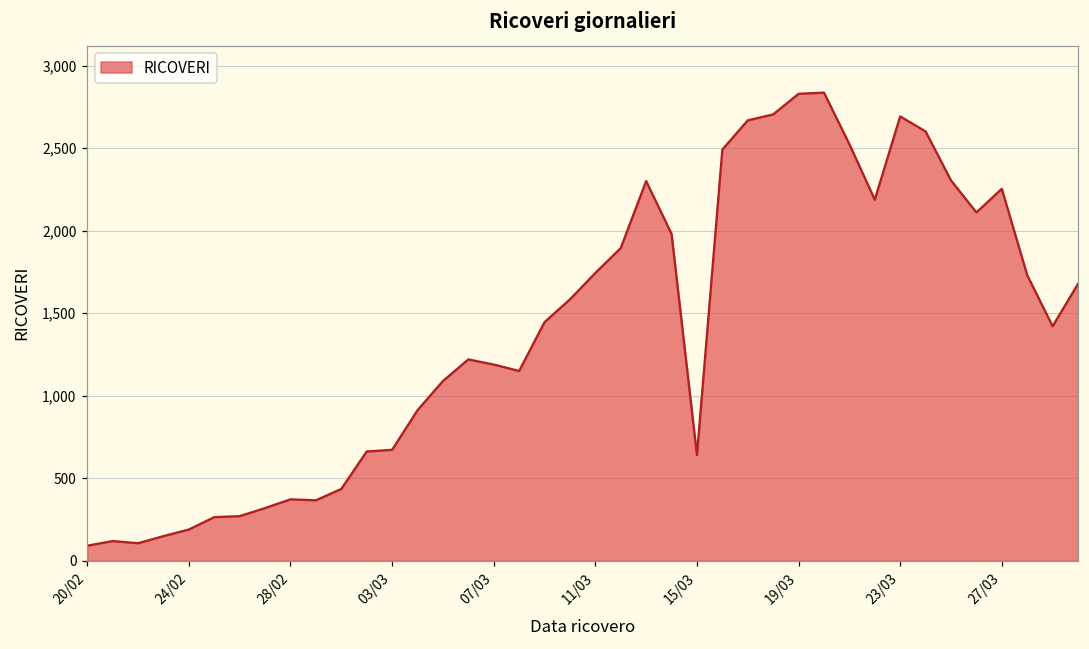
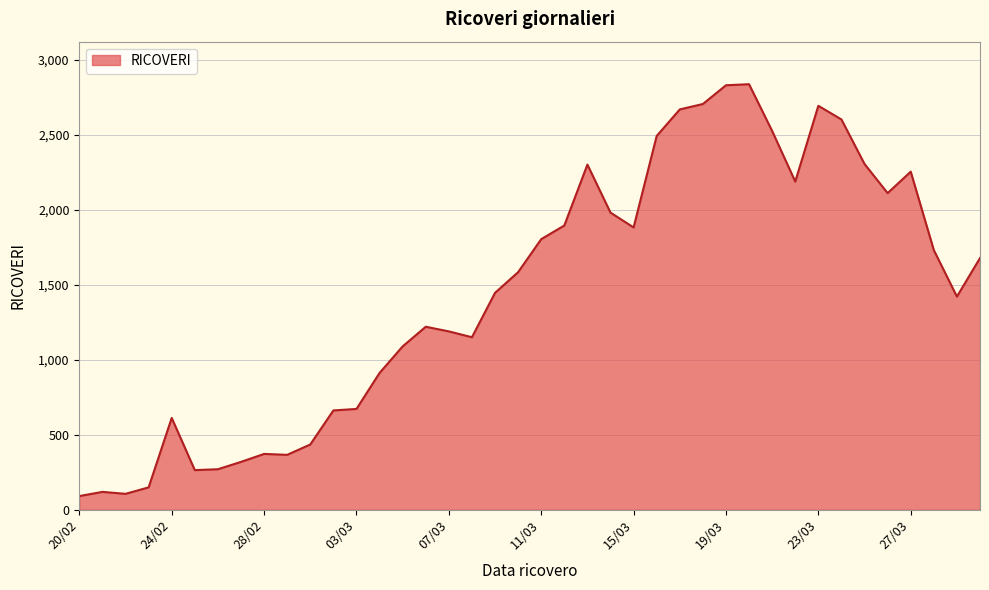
  {
    "20/02": "90",
-   "24/02": "190",
+   "24/02": "610",
    "28/02": "370",
    "03/03": "670",
    "07/03": "1,190",
-   "11/03": "1,740",
-   "15/03": "640",
+   "11/03": "1,800",
+   "15/03": "1,880",
    "19/03": "2,830",
    "23/03": "2,690",
    "27/03": "2,250"
  }
